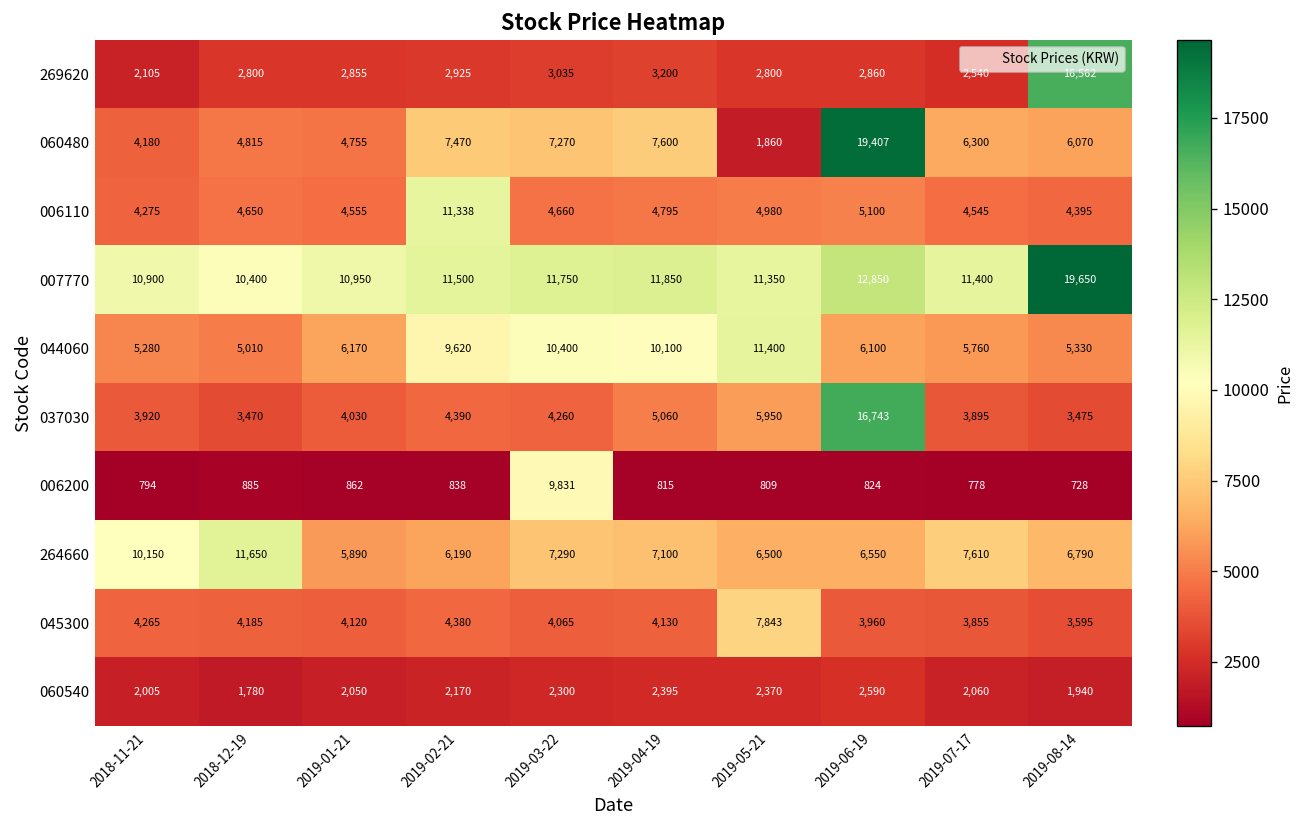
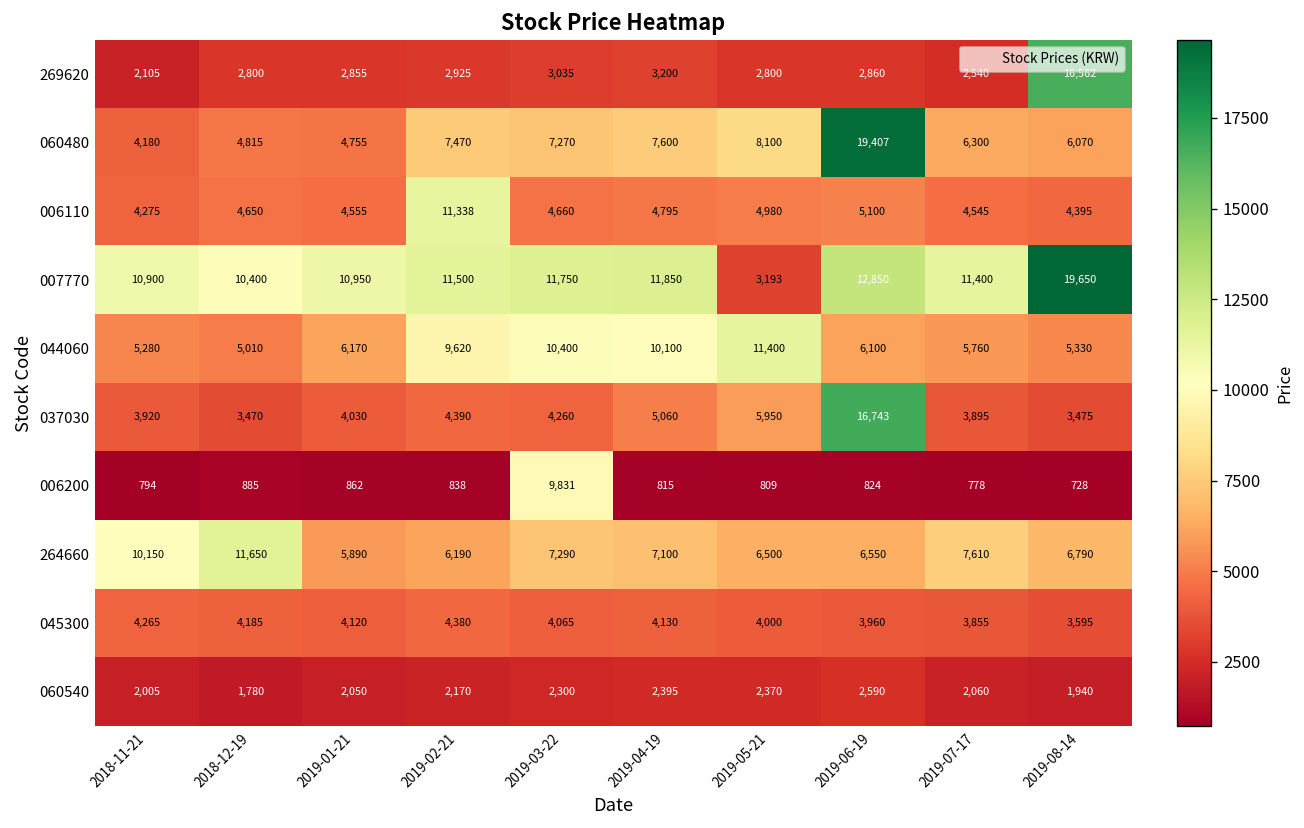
  {
    "269620": {
      "2018-11-21": "2,105",
      "2018-12-19": "2,800",
      "2019-01-21": "2,855",
      "2019-02-21": "2,925",
      "2019-03-22": "3,035",
      "2019-04-19": "3,200",
      "2019-05-21": "2,800",
      "2019-06-19": "2,860"
    },
    "060480": {
      "2018-11-21": "4,180",
      "2018-12-19": "4,815",
      "2019-01-21": "4,755",
      "2019-02-21": "7,470",
      "2019-03-22": "7,270",
      "2019-04-19": "7,600",
-     "2019-05-21": "1,860",
+     "2019-05-21": "8,100",
      "2019-06-19": "19,407",
      "2019-07-17": "6,300",
      "2019-08-14": "6,070"
    },
    "006110": {
      "2018-11-21": "4,275",
      "2018-12-19": "4,650",
      "2019-01-21": "4,555",
      "2019-02-21": "11,338",
      "2019-03-22": "4,660",
      "2019-04-19": "4,795",
      "2019-05-21": "4,980",
      "2019-06-19": "5,100",
      "2019-07-17": "4,545",
      "2019-08-14": "4,395"
    },
    "007770": {
      "2018-11-21": "10,900",
      "2018-12-19": "10,400",
      "2019-01-21": "10,950",
      "2019-02-21": "11,500",
      "2019-03-22": "11,750",
      "2019-04-19": "11,850",
-     "2019-05-21": "11,350",
+     "2019-05-21": "3,193",
      "2019-06-19": "12,850",
      "2019-07-17": "11,400",
      "2019-08-14": "19,650"
    },
    "044060": {
      "2018-11-21": "5,280",
      "2018-12-19": "5,010",
      "2019-01-21": "6,170",
      "2019-02-21": "9,620",
      "2019-03-22": "10,400",
      "2019-04-19": "10,100",
      "2019-05-21": "11,400",
      "2019-06-19": "6,100",
      "2019-07-17": "5,760",
      "2019-08-14": "5,330"
    },
    "037030": {
      "2018-11-21": "3,920",
      "2018-12-19": "3,470",
      "2019-01-21": "4,030",
      "2019-02-21": "4,390",
      "2019-03-22": "4,260",
      "2019-04-19": "5,060",
      "2019-05-21": "5,950",
      "2019-06-19": "16,743",
      "2019-07-17": "3,895",
      "2019-08-14": "3,475"
    },
    "006200": {
      "2018-11-21": "794",
      "2018-12-19": "885",
      "2019-01-21": "862",
      "2019-02-21": "838",
      "2019-03-22": "9,831",
      "2019-04-19": "815",
      "2019-05-21": "809",
      "2019-06-19": "824",
      "2019-07-17": "778",
      "2019-08-14": "728"
    },
    "264660": {
      "2018-11-21": "10,150",
      "2018-12-19": "11,650",
      "2019-01-21": "5,890",
      "2019-02-21": "6,190",
      "2019-03-22": "7,290",
      "2019-04-19": "7,100",
      "2019-05-21": "6,500",
      "2019-06-19": "6,550",
      "2019-07-17": "7,610",
      "2019-08-14": "6,790"
    },
    "045300": {
      "2018-11-21": "4,265",
      "2018-12-19": "4,185",
      "2019-01-21": "4,120",
      "2019-02-21": "4,380",
      "2019-03-22": "4,065",
      "2019-04-19": "4,130",
-     "2019-05-21": "7,843",
+     "2019-05-21": "4,000",
      "2019-06-19": "3,960",
      "2019-07-17": "3,855",
      "2019-08-14": "3,595"
    },
    "060540": {
      "2018-11-21": "2,005",
      "2018-12-19": "1,780",
      "2019-01-21": "2,050",
      "2019-02-21": "2,170",
      "2019-03-22": "2,300",
      "2019-04-19": "2,395",
      "2019-05-21": "2,370",
      "2019-06-19": "2,590",
      "2019-07-17": "2,060",
      "2019-08-14": "1,940"
    }
  }
